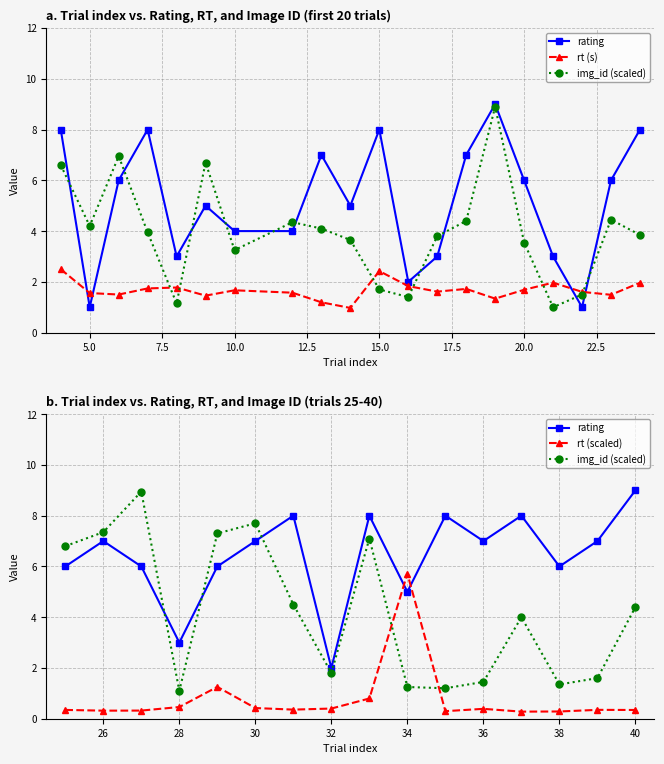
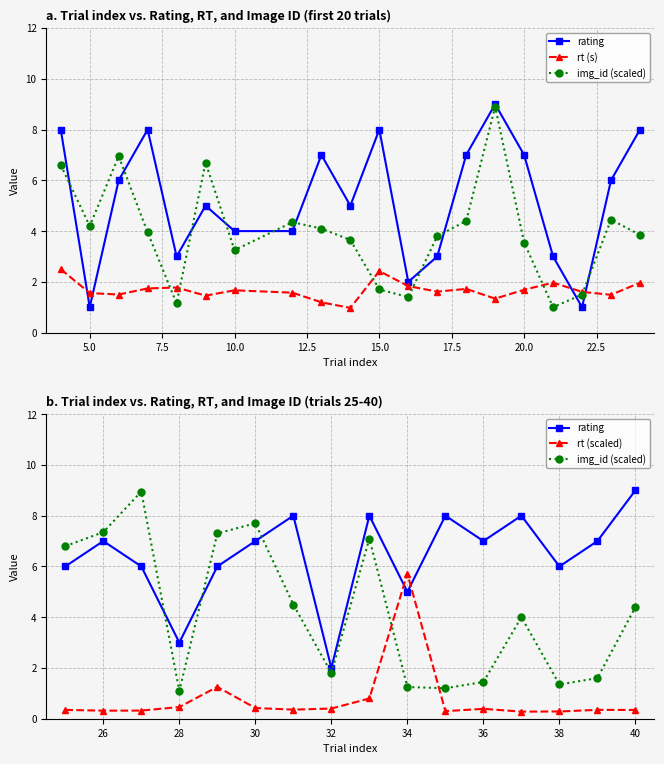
  {
    "a. Trial index vs. Rating, RT, and Image ID (first 20 trials)": {
      "rating": {
        "5.0": 1,
        "10.0": 4,
        "15.0": 8,
-       "20.0": 6
+       "20.0": 7
      },
      "rt (s)": {
        "5.0": 1.6,
        "10.0": 1.7,
        "15.0": 2.4,
        "20.0": 1.7
      },
      "img_id (scaled)": {
        "5.0": 4.2,
        "10.0": 3.3,
        "15.0": 1.7,
        "20.0": 3.6
      }
    },
    "b. Trial index vs. Rating, RT, and Image ID (trials 25-40)": {
      "rating": {
        "26": 7.0,
        "28": 3.0,
        "30": 7.0,
        "32": 2.0,
        "34": 5.0,
        "36": 7.0,
        "38": 6.0,
        "40": 9.0
      },
      "rt (scaled)": {
        "26": 0.3,
        "28": 0.5,
        "30": 0.4,
        "32": 0.4,
        "34": 5.7,
        "36": 0.4,
        "38": 0.3,
        "40": 0.3
      },
      "img_id (scaled)": {
        "26": 7.4,
        "28": 1.1,
        "30": 7.7,
        "32": 1.8,
        "34": 1.3,
        "36": 1.5,
        "38": 1.4,
        "40": 4.4
      }
    }
  }
